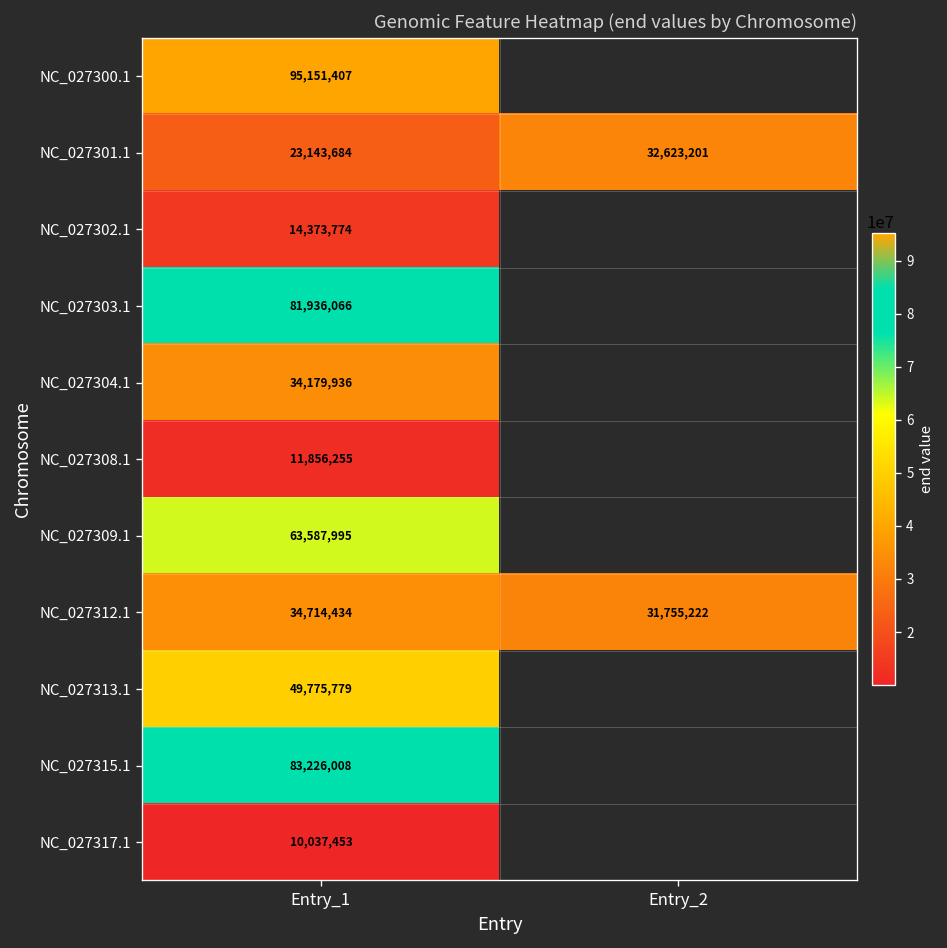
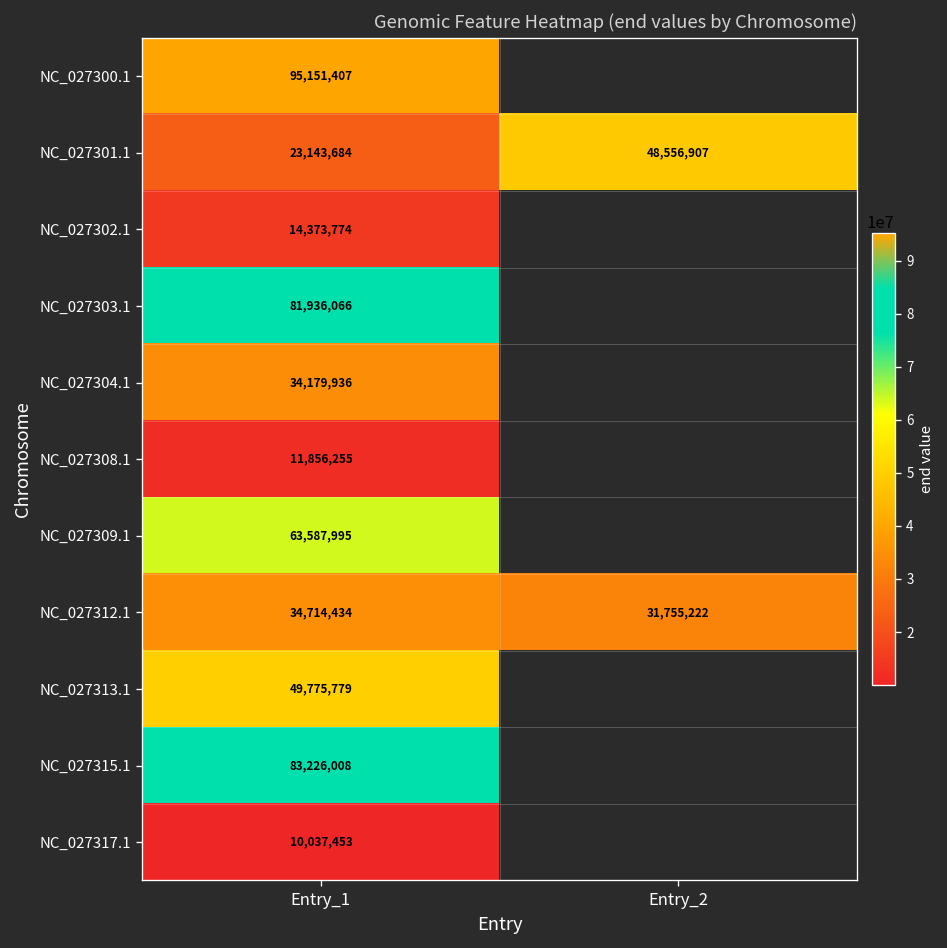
  {
    "NC_027300.1": {
      "Entry_1": "95,151,407"
    },
    "NC_027301.1": {
      "Entry_1": "23,143,684",
-     "Entry_2": "32,623,201"
+     "Entry_2": "48,556,907"
    },
    "NC_027302.1": {
      "Entry_1": "14,373,774"
    },
    "NC_027303.1": {
      "Entry_1": "81,936,066"
    },
    "NC_027304.1": {
      "Entry_1": "34,179,936"
    },
    "NC_027308.1": {
      "Entry_1": "11,856,255"
    },
    "NC_027309.1": {
      "Entry_1": "63,587,995"
    },
    "NC_027312.1": {
      "Entry_1": "34,714,434",
      "Entry_2": "31,755,222"
    },
    "NC_027313.1": {
      "Entry_1": "49,775,779"
    },
    "NC_027315.1": {
      "Entry_1": "83,226,008"
    },
    "NC_027317.1": {
      "Entry_1": "10,037,453"
    }
  }
